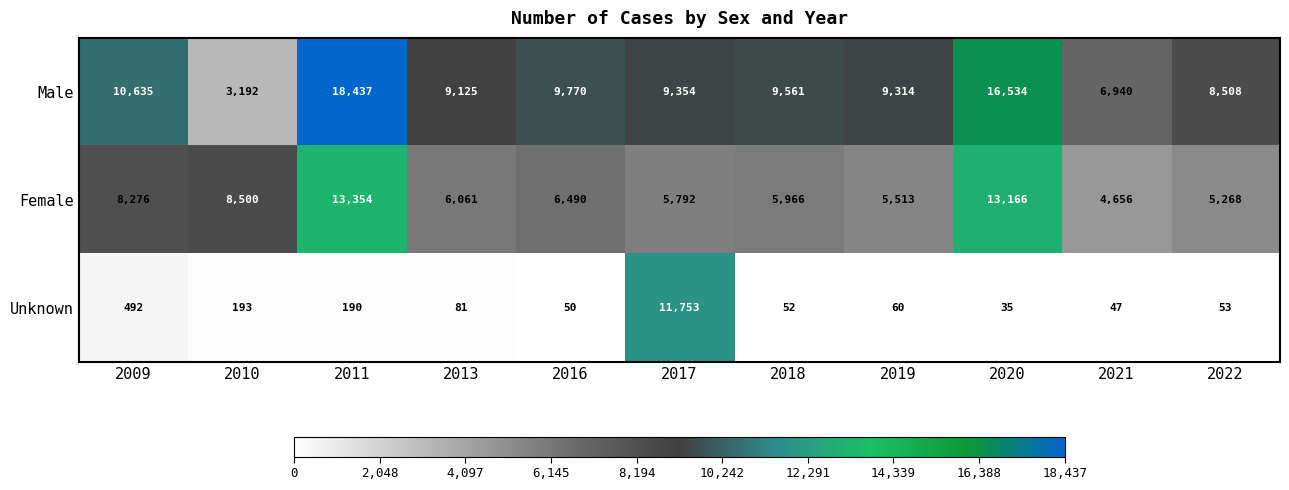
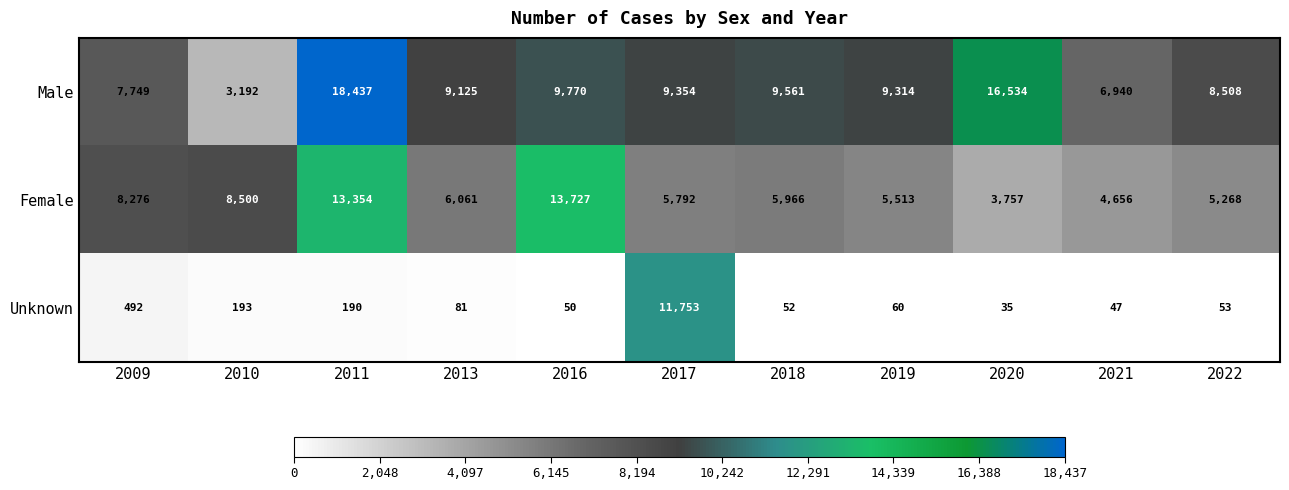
  {
    "Male": {
-     "2009": "10,635",
+     "2009": "7,749",
      "2010": "3,192",
      "2011": "18,437",
      "2013": "9,125",
      "2016": "9,770",
      "2017": "9,354",
      "2018": "9,561",
      "2019": "9,314",
      "2020": "16,534",
      "2021": "6,940",
      "2022": "8,508"
    },
    "Female": {
      "2009": "8,276",
      "2010": "8,500",
      "2011": "13,354",
      "2013": "6,061",
-     "2016": "6,490",
+     "2016": "13,727",
      "2017": "5,792",
      "2018": "5,966",
      "2019": "5,513",
-     "2020": "13,166",
+     "2020": "3,757",
      "2021": "4,656",
      "2022": "5,268"
    },
    "Unknown": {
      "2009": "492",
      "2010": "193",
      "2011": "190",
      "2013": "81",
      "2016": "50",
      "2017": "11,753",
      "2018": "52",
      "2019": "60",
      "2020": "35",
      "2021": "47",
      "2022": "53"
    }
  }
